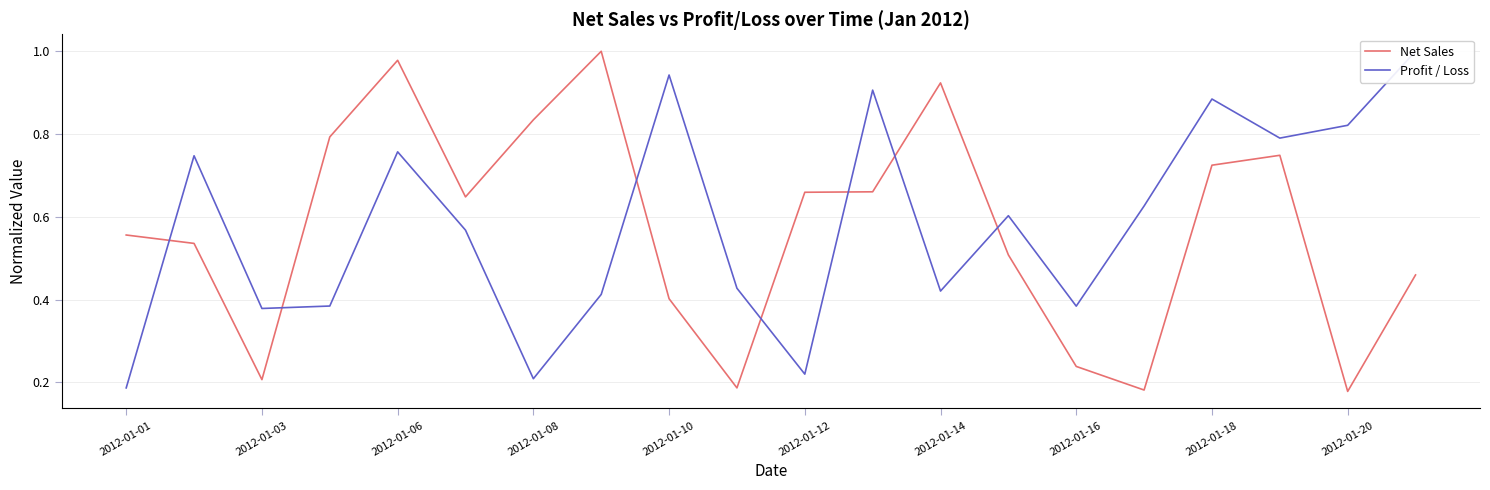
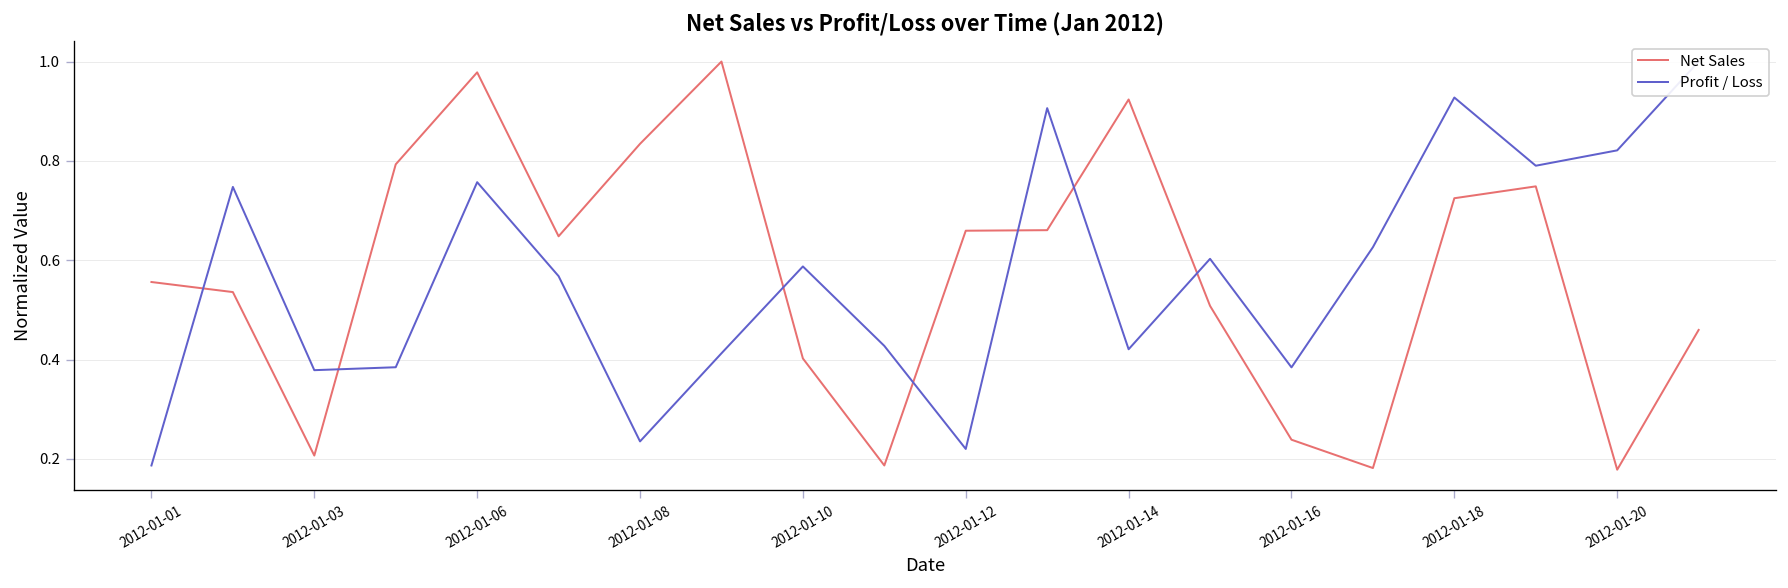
  {
    "Net Sales": {
      "2012-01-01": 0.56,
      "2012-01-03": 0.21,
      "2012-01-06": 0.98,
      "2012-01-08": 0.83,
      "2012-01-10": 0.40,
      "2012-01-12": 0.66,
      "2012-01-14": 0.92,
      "2012-01-16": 0.24,
      "2012-01-18": 0.72,
      "2012-01-20": 0.18
    },
    "Profit / Loss": {
      "2012-01-01": 0.19,
      "2012-01-03": 0.38,
      "2012-01-06": 0.76,
-     "2012-01-08": 0.21,
-     "2012-01-10": 0.94,
+     "2012-01-08": 0.24,
+     "2012-01-10": 0.59,
      "2012-01-12": 0.22,
      "2012-01-14": 0.42,
      "2012-01-16": 0.38,
-     "2012-01-18": 0.88,
+     "2012-01-18": 0.93,
      "2012-01-20": 0.82
    }
  }
